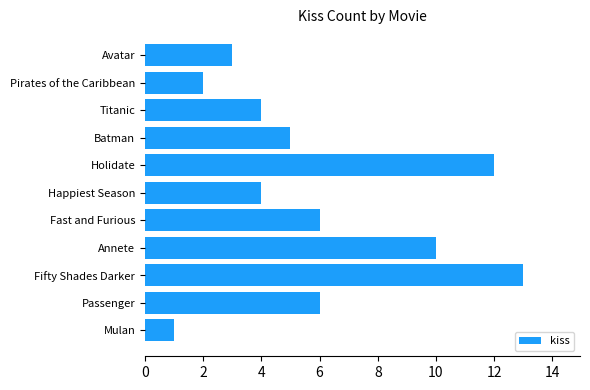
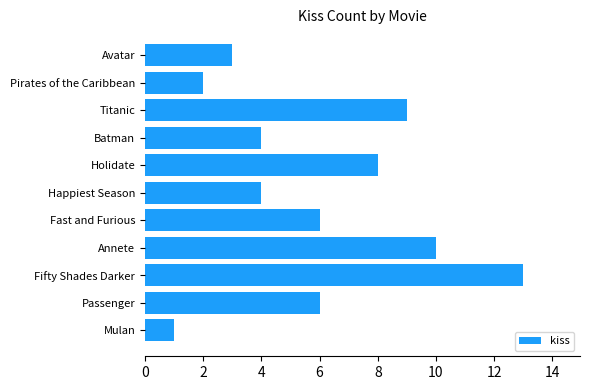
  {
    "Avatar": 3,
    "Pirates of the Caribbean": 2,
-   "Titanic": 4,
-   "Batman": 5,
-   "Holidate": 12,
+   "Titanic": 9,
+   "Batman": 4,
+   "Holidate": 8,
    "Happiest Season": 4,
    "Fast and Furious": 6,
    "Annete": 10,
    "Fifty Shades Darker": 13,
    "Passenger": 6,
    "Mulan": 1
  }
